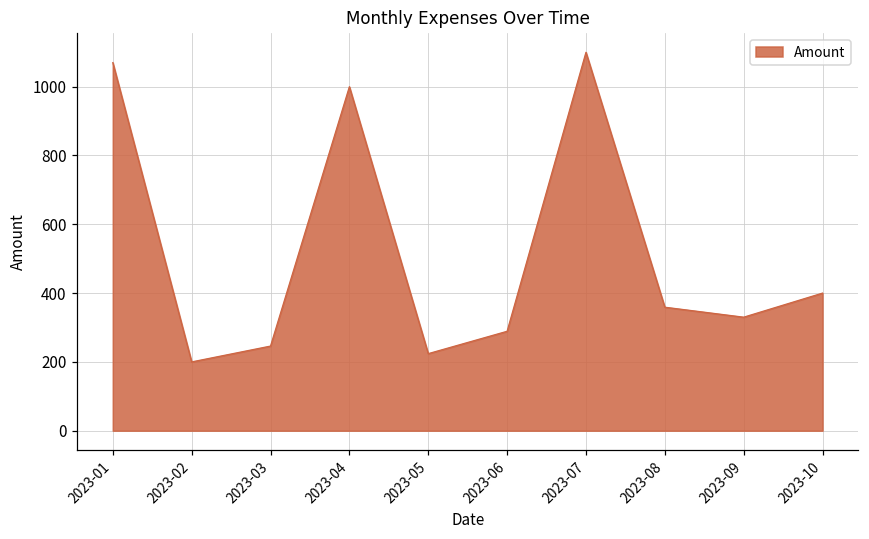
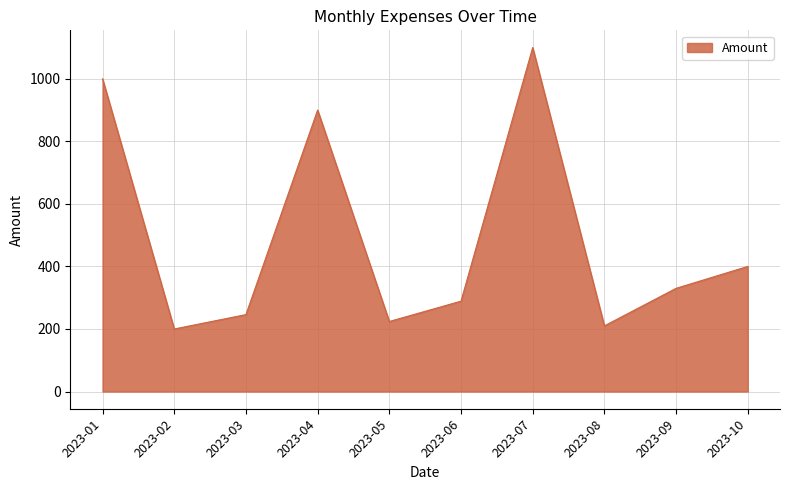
  {
-   "2023-01": 1070,
+   "2023-01": 1000,
    "2023-02": 200,
    "2023-03": 250,
-   "2023-04": 1000,
+   "2023-04": 900,
    "2023-05": 220,
    "2023-06": 290,
    "2023-07": 1100,
-   "2023-08": 360,
+   "2023-08": 210,
    "2023-09": 330,
    "2023-10": 400
  }
